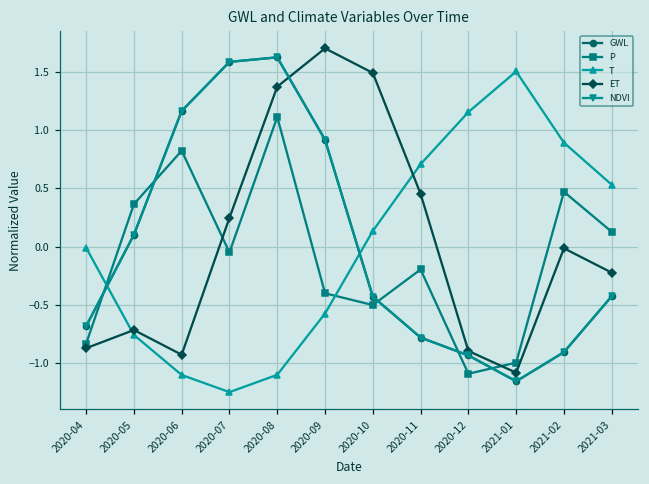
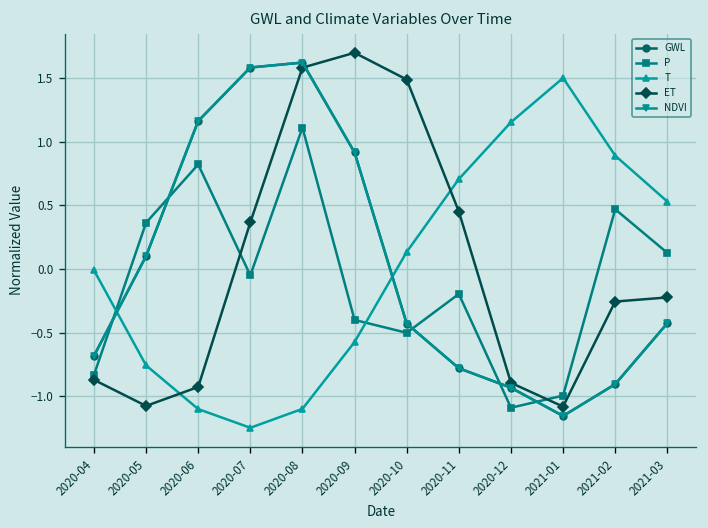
  {
    "ET": {
      "2020-04": -0.87,
-     "2020-05": -0.71,
+     "2020-05": -1.07,
      "2020-06": -0.93,
-     "2020-07": 0.25,
-     "2020-08": 1.37,
+     "2020-07": 0.37,
+     "2020-08": 1.58,
      "2020-09": 1.70,
      "2020-10": 1.49,
      "2020-11": 0.45,
      "2020-12": -0.89,
      "2021-01": -1.08,
-     "2021-02": -0.01,
+     "2021-02": -0.25,
      "2021-03": -0.22
    }
  }
